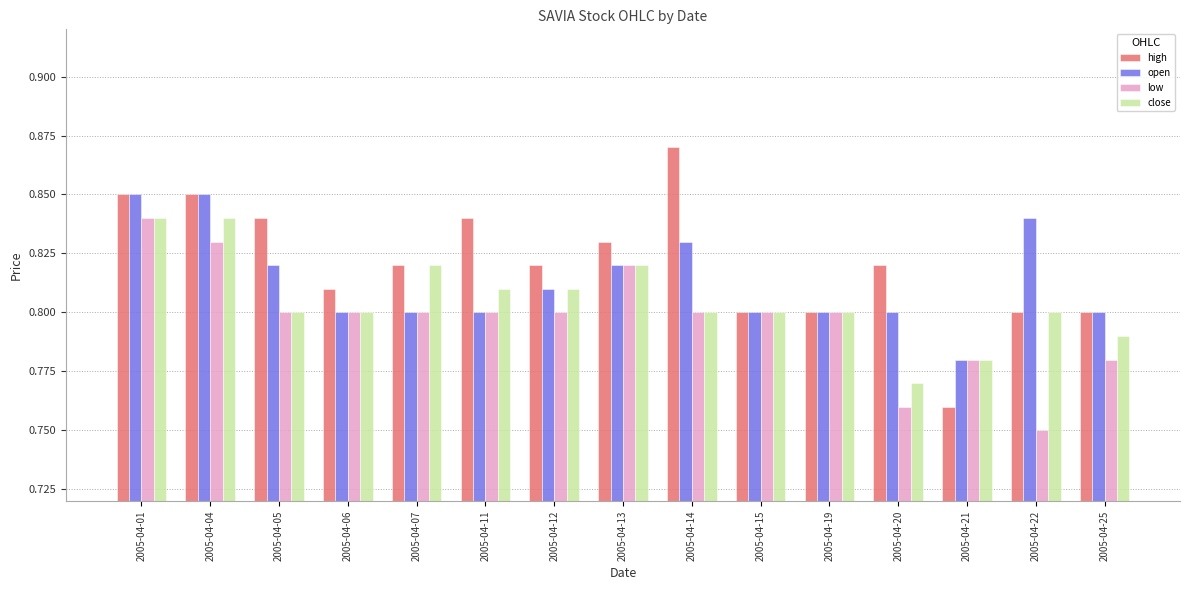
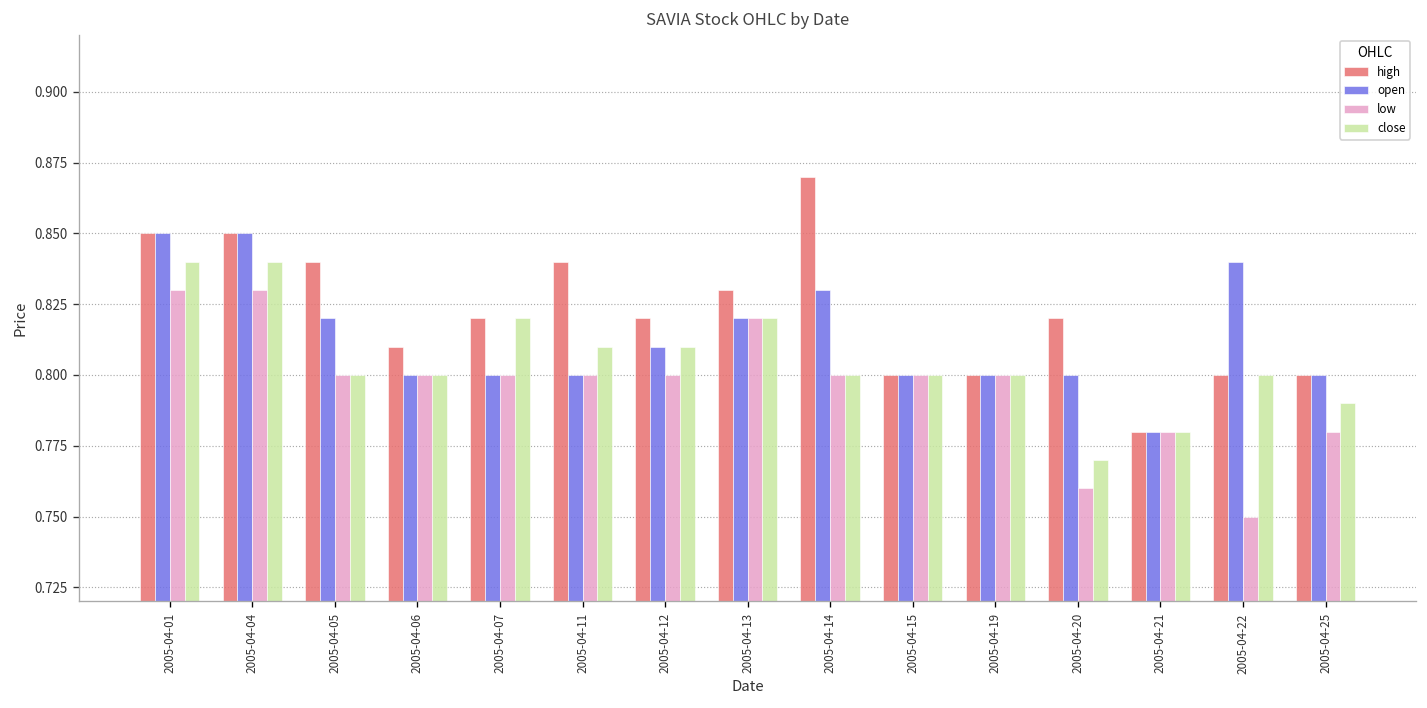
  {
    "high": {
      "2005-04-01": 0.85,
      "2005-04-04": 0.85,
      "2005-04-05": 0.84,
      "2005-04-06": 0.81,
      "2005-04-07": 0.82,
      "2005-04-11": 0.84,
      "2005-04-12": 0.82,
      "2005-04-13": 0.83,
      "2005-04-14": 0.87,
      "2005-04-15": 0.80,
      "2005-04-19": 0.80,
      "2005-04-20": 0.82,
-     "2005-04-21": 0.76,
+     "2005-04-21": 0.78,
      "2005-04-22": 0.80,
      "2005-04-25": 0.80
    },
    "open": {
      "2005-04-01": 0.85,
      "2005-04-04": 0.85,
      "2005-04-05": 0.82,
      "2005-04-06": 0.80,
      "2005-04-07": 0.80,
      "2005-04-11": 0.80,
      "2005-04-12": 0.81,
      "2005-04-13": 0.82,
      "2005-04-14": 0.83,
      "2005-04-15": 0.80,
      "2005-04-19": 0.80,
      "2005-04-20": 0.80,
      "2005-04-21": 0.78,
      "2005-04-22": 0.84,
      "2005-04-25": 0.80
    },
    "low": {
-     "2005-04-01": 0.84,
+     "2005-04-01": 0.83,
      "2005-04-04": 0.83,
      "2005-04-05": 0.80,
      "2005-04-06": 0.80,
      "2005-04-07": 0.80,
      "2005-04-11": 0.80,
      "2005-04-12": 0.80,
      "2005-04-13": 0.82,
      "2005-04-14": 0.80,
      "2005-04-15": 0.80,
      "2005-04-19": 0.80,
      "2005-04-20": 0.76,
      "2005-04-21": 0.78,
      "2005-04-22": 0.75,
      "2005-04-25": 0.78
    },
    "close": {
      "2005-04-01": 0.84,
      "2005-04-04": 0.84,
      "2005-04-05": 0.80,
      "2005-04-06": 0.80,
      "2005-04-07": 0.82,
      "2005-04-11": 0.81,
      "2005-04-12": 0.81,
      "2005-04-13": 0.82,
      "2005-04-14": 0.80,
      "2005-04-15": 0.80,
      "2005-04-19": 0.80,
      "2005-04-20": 0.77,
      "2005-04-21": 0.78,
      "2005-04-22": 0.80,
      "2005-04-25": 0.79
    }
  }
